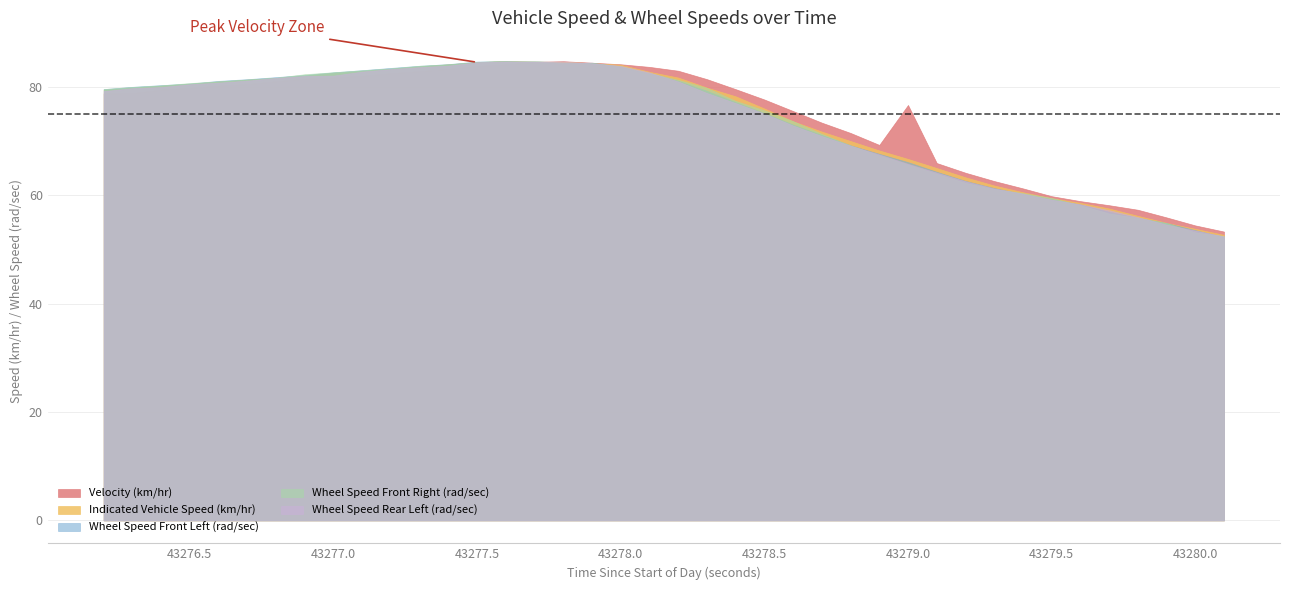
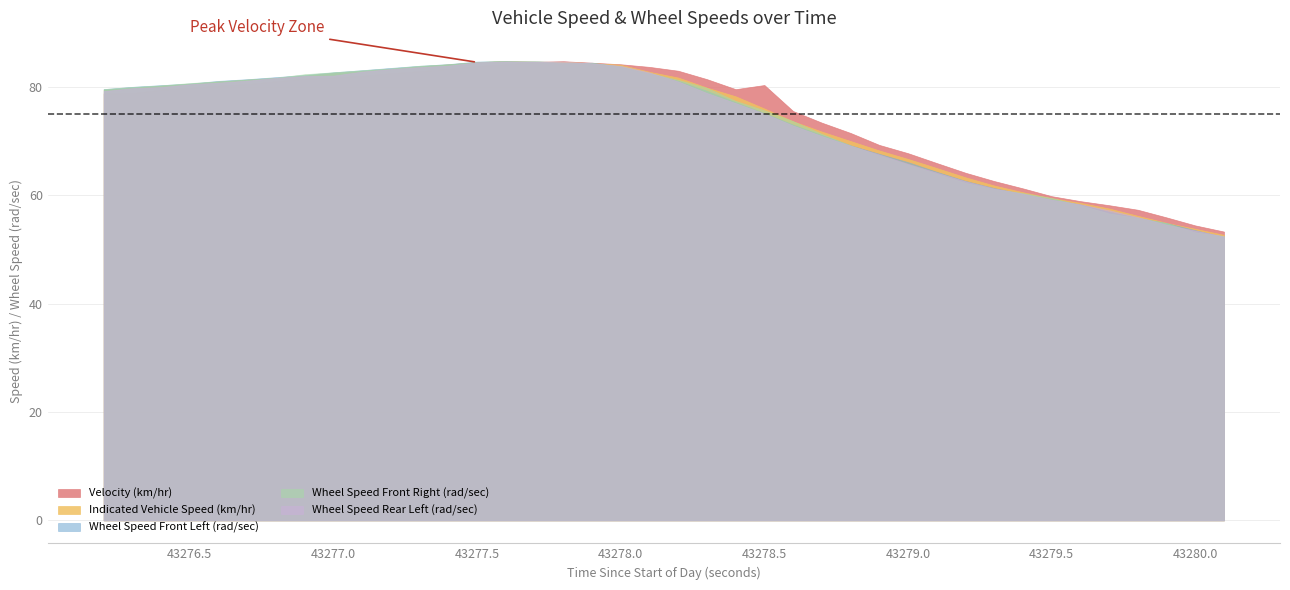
  {
    "Velocity (km/hr)": {
      "43276.5": 80,
      "43277.5": 84,
-     "43278.5": 78,
-     "43279.0": 77,
+     "43278.5": 80,
+     "43279.0": 68,
      "43280.0": 54
    },
    "Indicated Vehicle Speed (km/hr)": {
      "43279.0": 67
    }
  }
